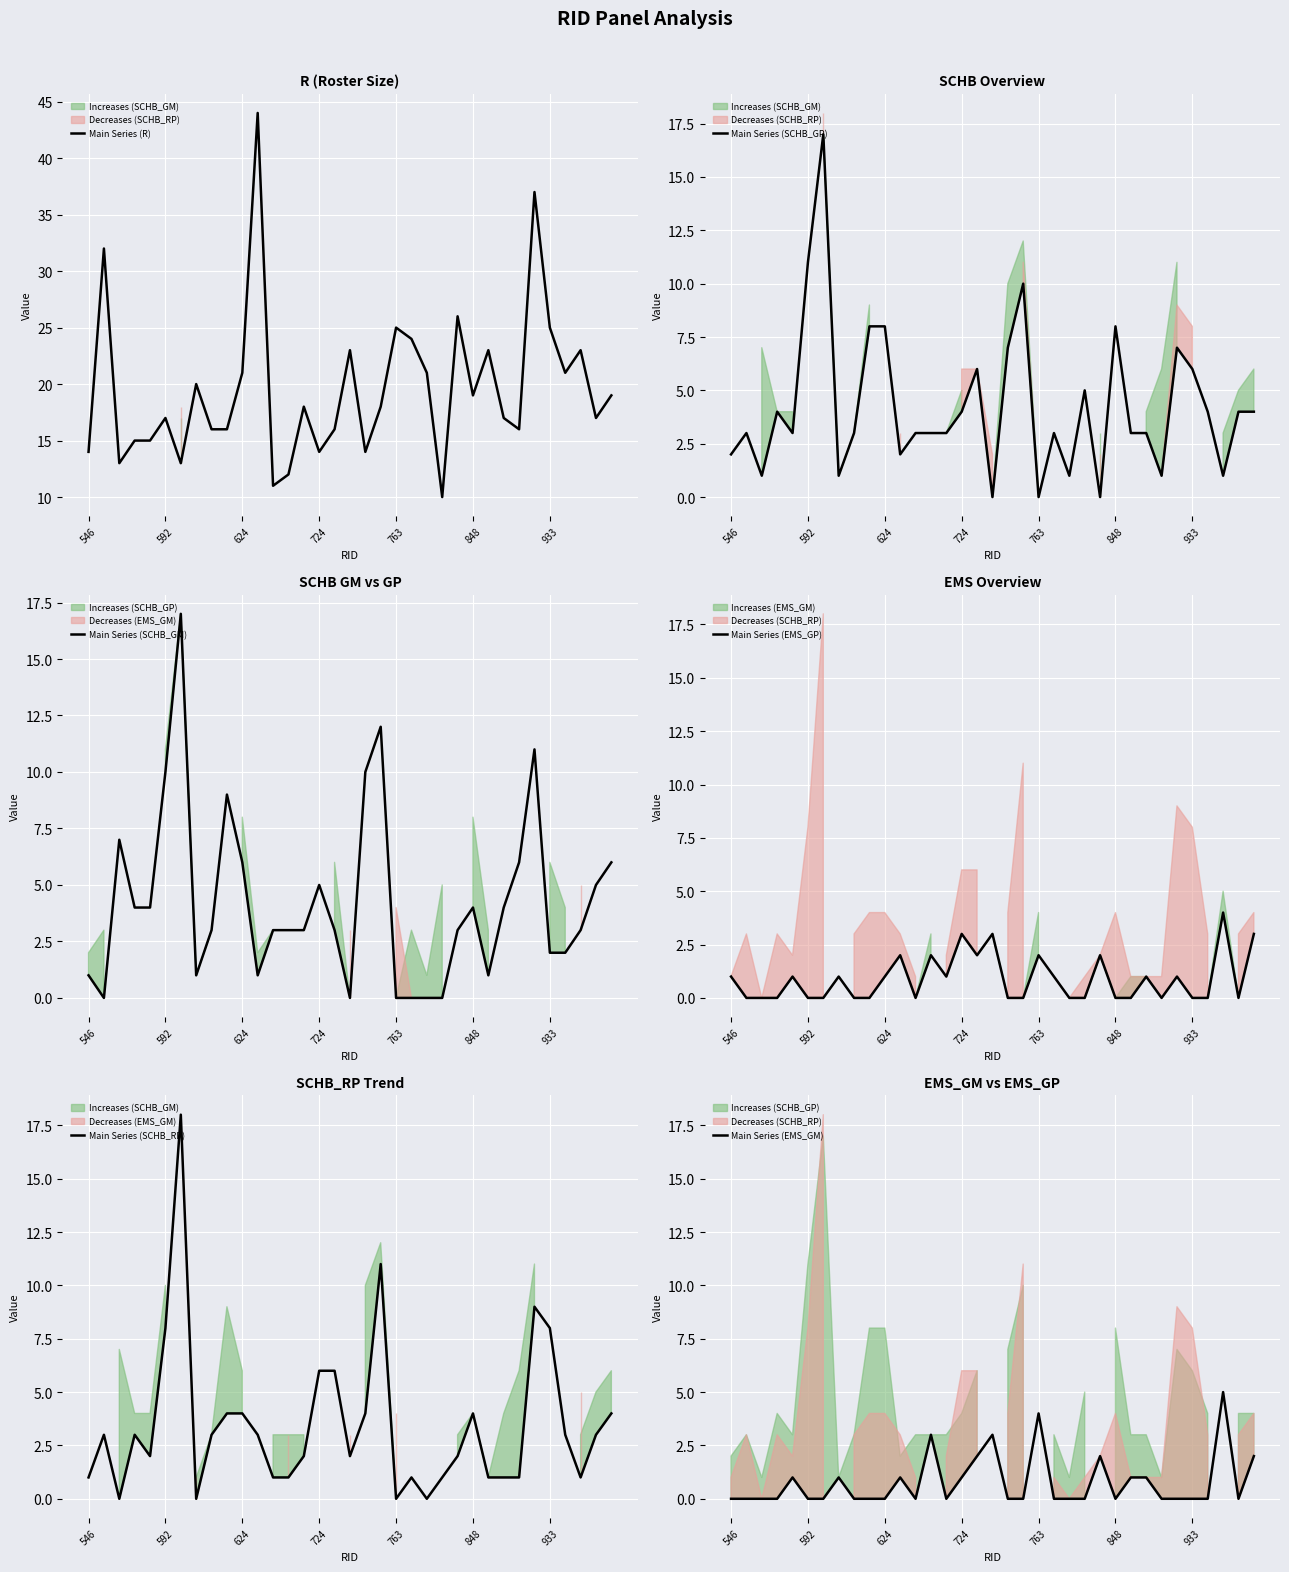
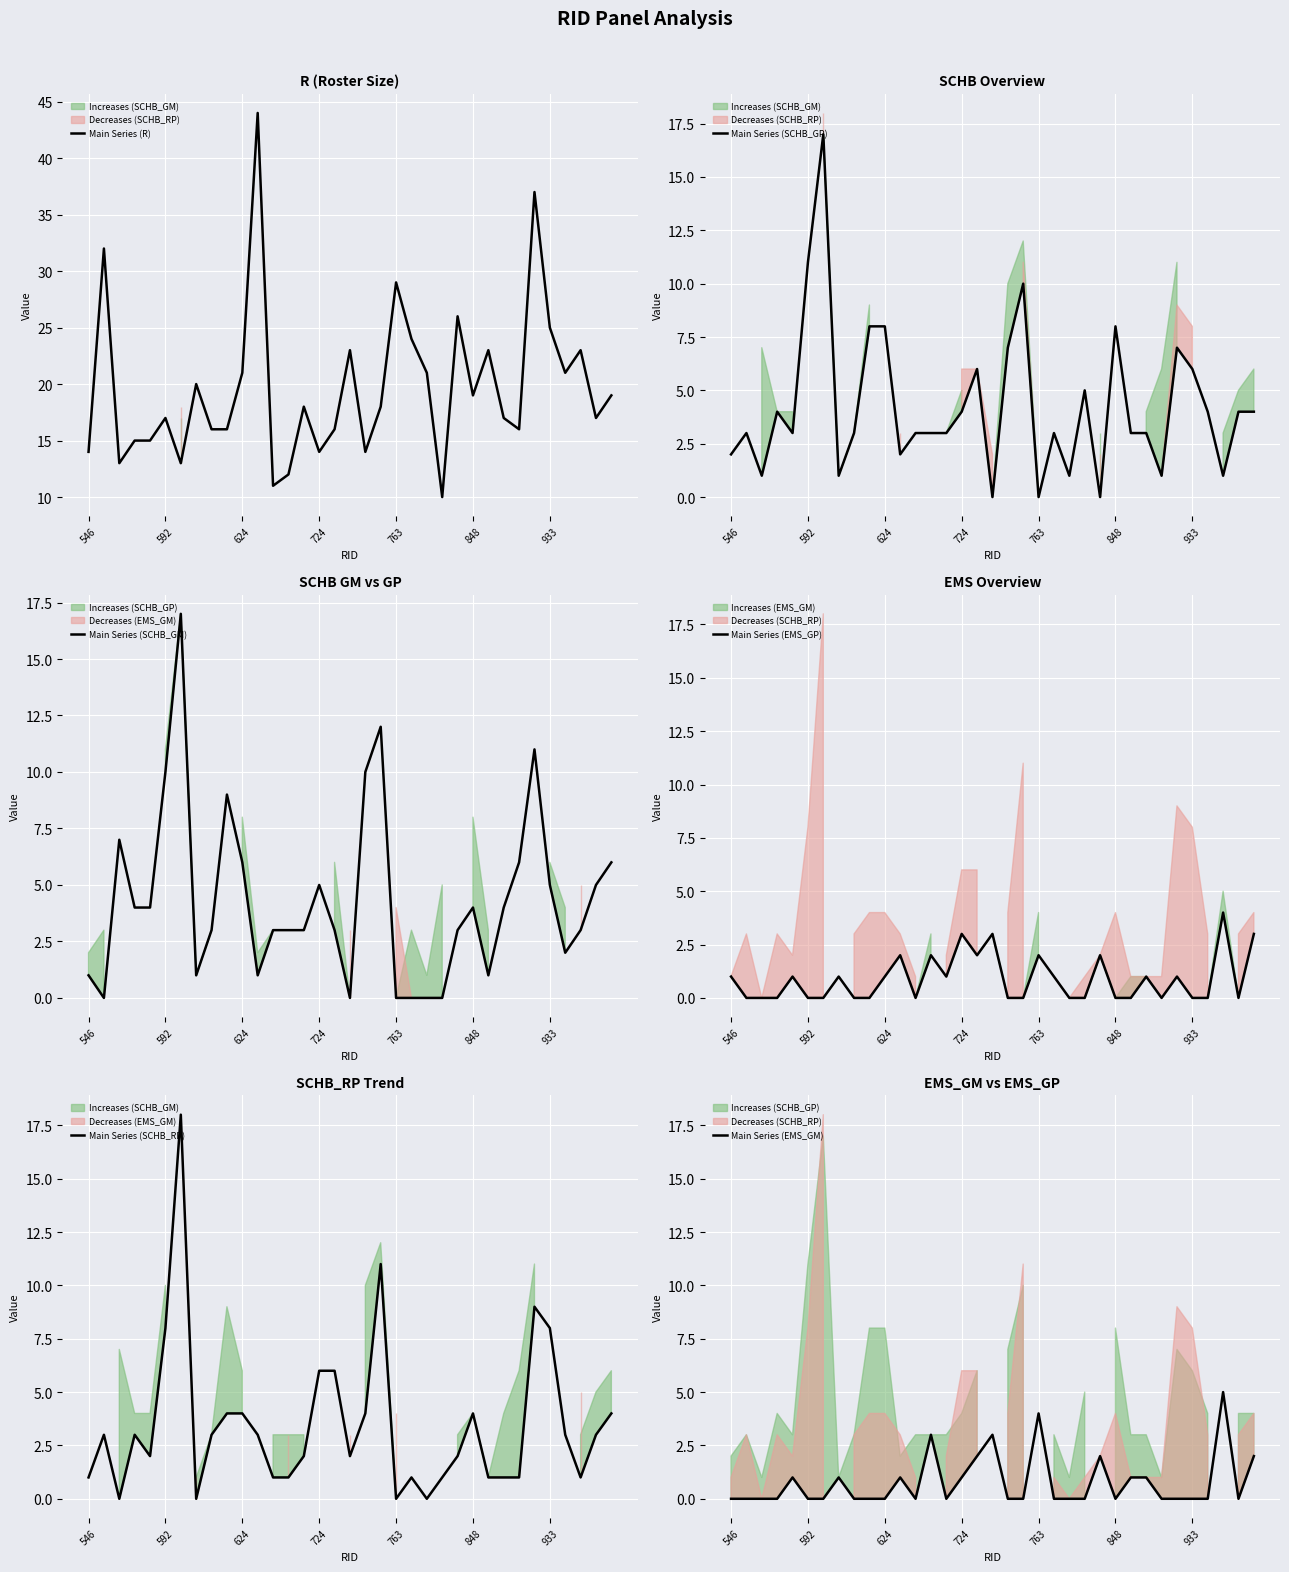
  {
    "R (Roster Size)": {
      "546": 14,
      "592": 17,
      "624": 21,
      "724": 14,
-     "763": 25,
+     "763": 29,
      "848": 19,
      "933": 25
    },
    "SCHB Overview": {
      "546": 2.0,
      "592": 11.0,
      "624": 8.0,
      "724": 4.0,
      "763": 0.0,
      "848": 8.0,
      "933": 6.0
    },
    "SCHB GM vs GP": {
      "546": 1,
      "592": 10,
      "624": 6,
      "724": 5,
      "763": 0,
      "848": 4,
-     "933": 2
+     "933": 5
    },
    "EMS Overview": {
      "546": 1.0,
      "592": 0.0,
      "624": 1.0,
      "724": 3.0,
      "763": 2.0,
      "848": 0.0,
      "933": 0.0
    },
    "SCHB_RP Trend": {
      "546": 1.0,
      "592": 8.0,
      "624": 4.0,
      "724": 6.0,
      "763": 0.0,
      "848": 4.0,
      "933": 8.0
    },
    "EMS_GM vs EMS_GP": {
      "546": 0.0,
      "592": 0.0,
      "624": 0.0,
      "724": 1.0,
      "763": 4.0,
      "848": 0.0,
      "933": 0.0
    }
  }
